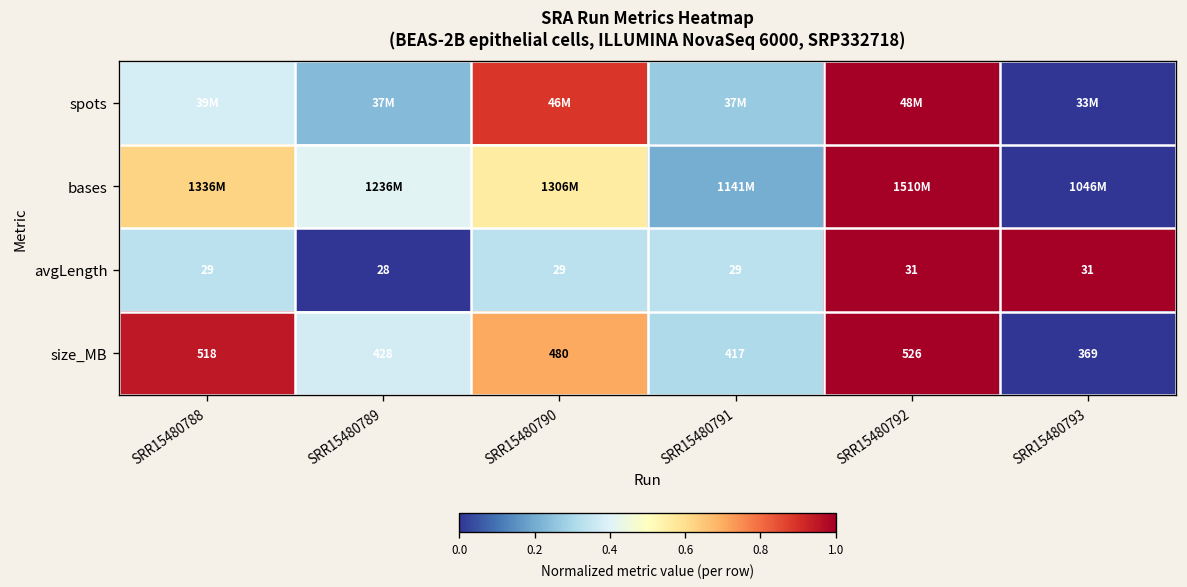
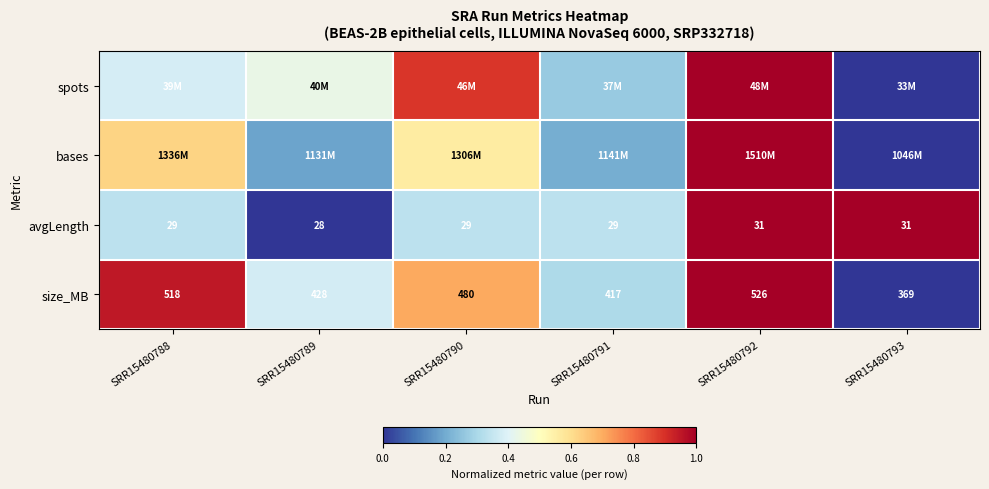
  {
    "spots": {
-     "SRR15480789": "37M",
+     "SRR15480789": "40M",
      "SRR15480790": "46M",
      "SRR15480791": "37M",
      "SRR15480792": "48M",
      "SRR15480793": "33M"
    },
    "bases": {
      "SRR15480788": "1336M",
-     "SRR15480789": "1236M",
+     "SRR15480789": "1131M",
      "SRR15480790": "1306M",
      "SRR15480791": "1141M",
      "SRR15480792": "1510M",
      "SRR15480793": "1046M"
    },
    "avgLength": {
      "SRR15480788": "29",
      "SRR15480789": "28",
      "SRR15480790": "29",
      "SRR15480791": "29",
      "SRR15480792": "31",
      "SRR15480793": "31"
    },
    "size_MB": {
      "SRR15480788": "518",
      "SRR15480790": "480",
      "SRR15480791": "417",
      "SRR15480792": "526",
      "SRR15480793": "369"
    }
  }
